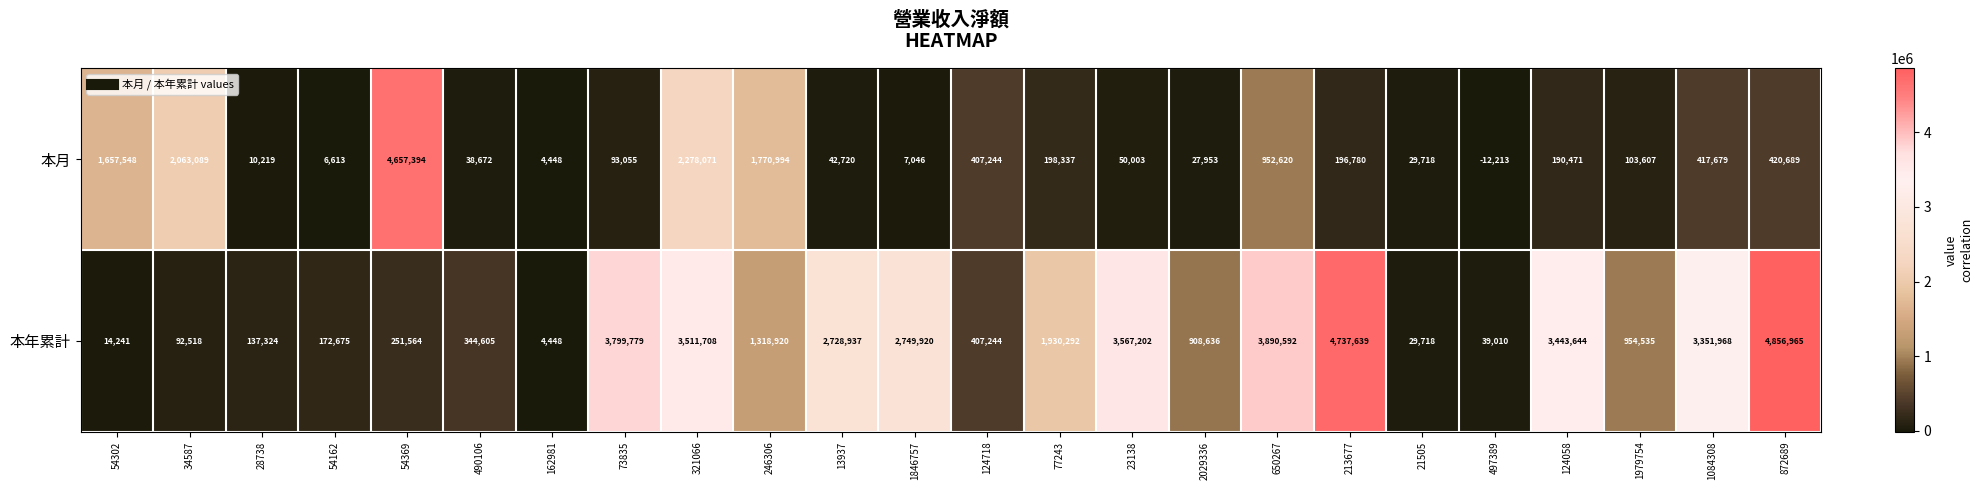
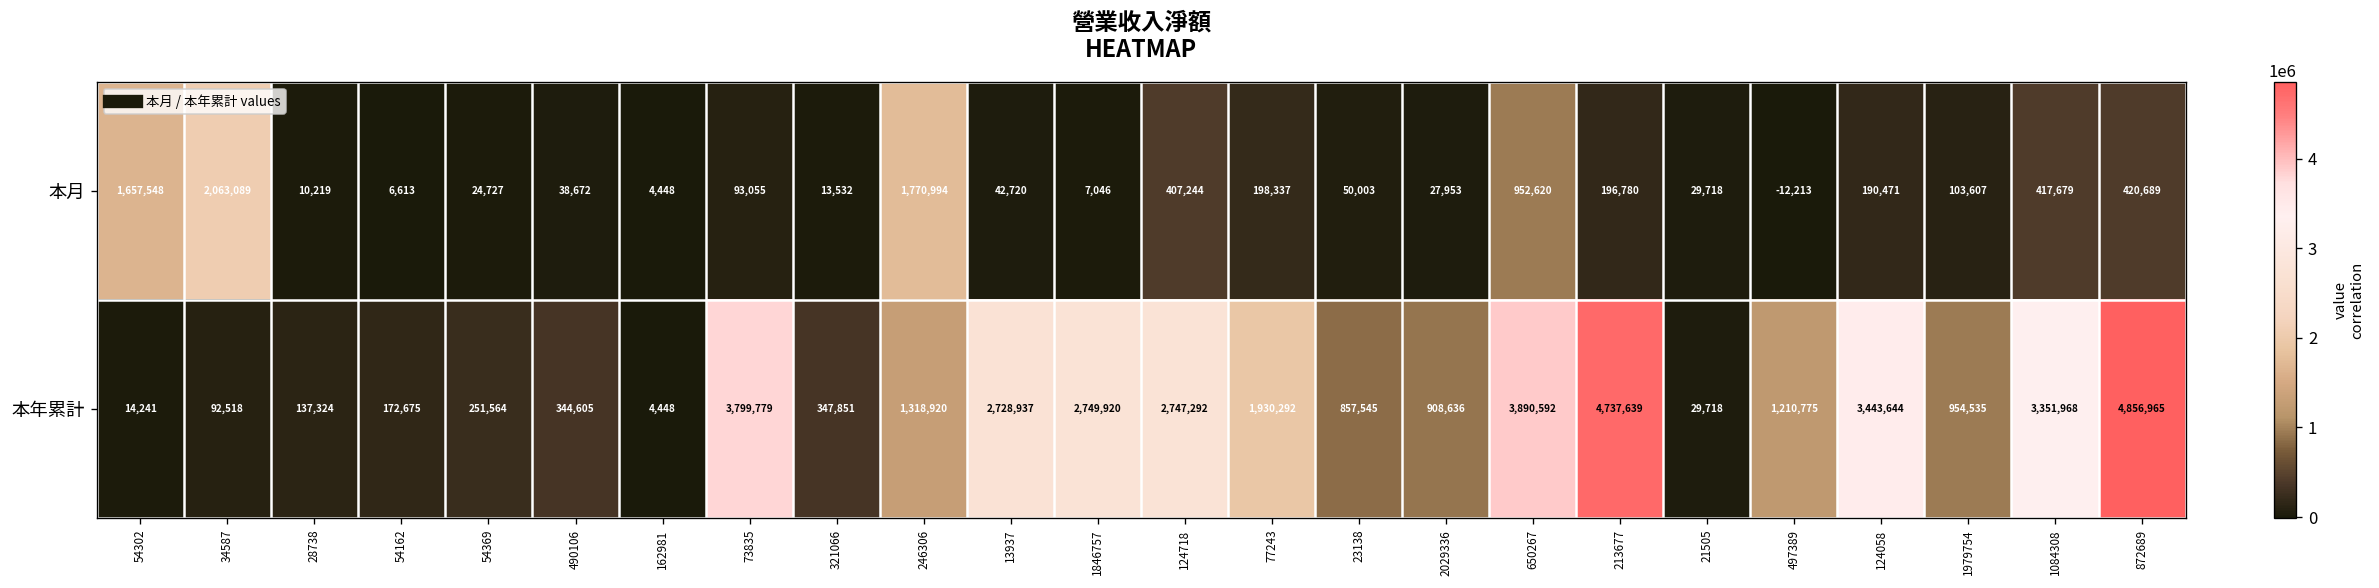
  {
    "本月": {
      "54302": "1,657,548",
      "34587": "2,063,089",
      "28738": "10,219",
      "54162": "6,613",
-     "54369": "4,657,394",
+     "54369": "24,727",
      "490106": "38,672",
      "162981": "4,448",
      "73835": "93,055",
-     "321066": "2,278,071",
+     "321066": "13,532",
      "246306": "1,770,994",
      "13937": "42,720",
      "1846757": "7,046",
      "124718": "407,244",
      "77243": "198,337",
      "23138": "50,003",
      "2029336": "27,953",
      "650267": "952,620",
      "213677": "196,780",
      "21505": "29,718",
      "497389": "-12,213",
      "124058": "190,471",
      "1979754": "103,607",
      "1084308": "417,679",
      "872689": "420,689"
    },
    "本年累計": {
      "54302": "14,241",
      "34587": "92,518",
      "28738": "137,324",
      "54162": "172,675",
      "54369": "251,564",
      "490106": "344,605",
      "162981": "4,448",
      "73835": "3,799,779",
-     "321066": "3,511,708",
+     "321066": "347,851",
      "246306": "1,318,920",
      "13937": "2,728,937",
      "1846757": "2,749,920",
-     "124718": "407,244",
+     "124718": "2,747,292",
      "77243": "1,930,292",
-     "23138": "3,567,202",
+     "23138": "857,545",
      "2029336": "908,636",
      "650267": "3,890,592",
      "213677": "4,737,639",
      "21505": "29,718",
-     "497389": "39,010",
+     "497389": "1,210,775",
      "124058": "3,443,644",
      "1979754": "954,535",
      "1084308": "3,351,968",
      "872689": "4,856,965"
    }
  }
